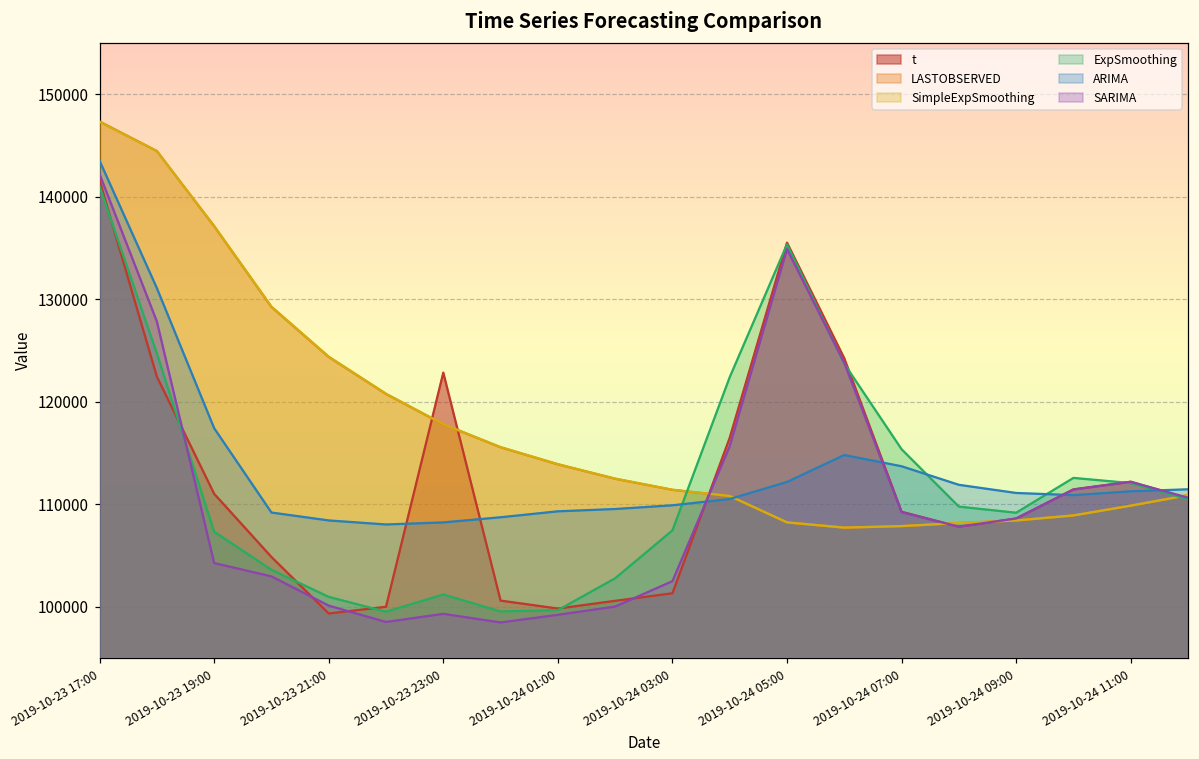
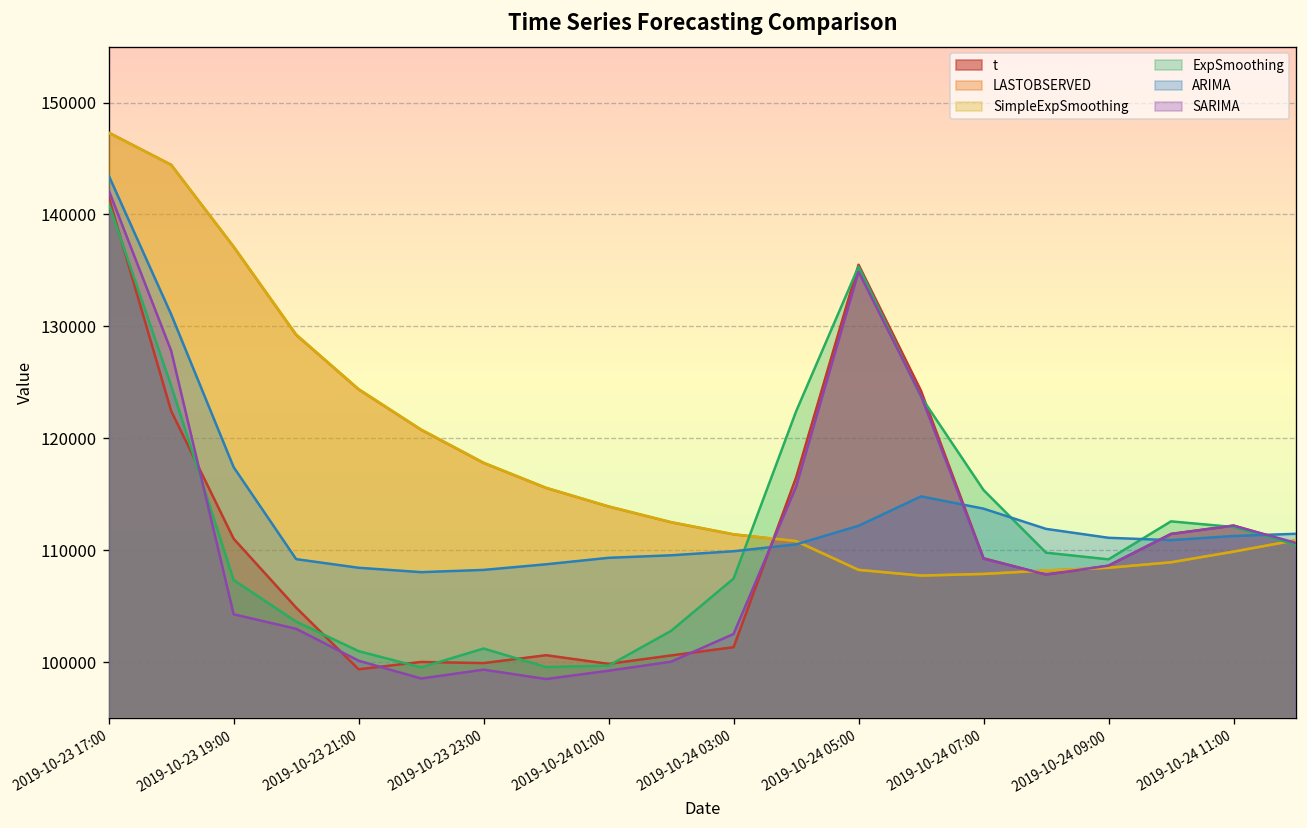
  {
    "t": {
      "2019-10-23 17:00": 142000,
      "2019-10-23 19:00": 111000,
      "2019-10-23 21:00": 99000,
-     "2019-10-23 23:00": 123000,
+     "2019-10-23 23:00": 100000,
      "2019-10-24 03:00": 101000
    }
  }
